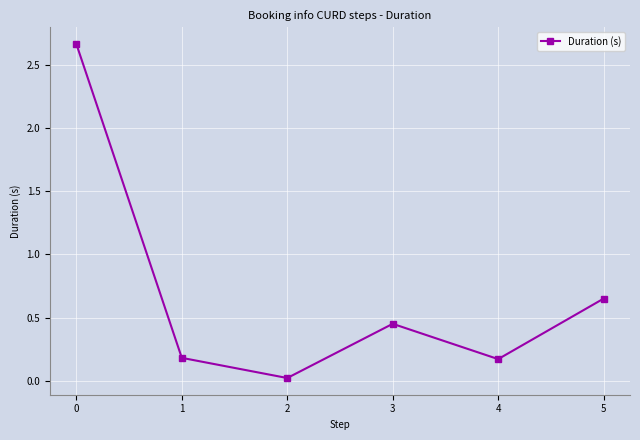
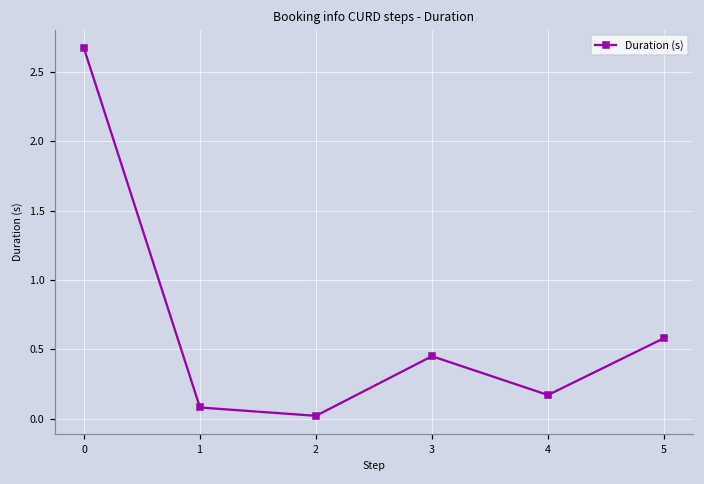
  {
    "0": 2.67,
-   "1": 0.18,
+   "1": 0.08,
    "2": 0.02,
    "3": 0.45,
    "4": 0.17,
-   "5": 0.65
+   "5": 0.58
  }
